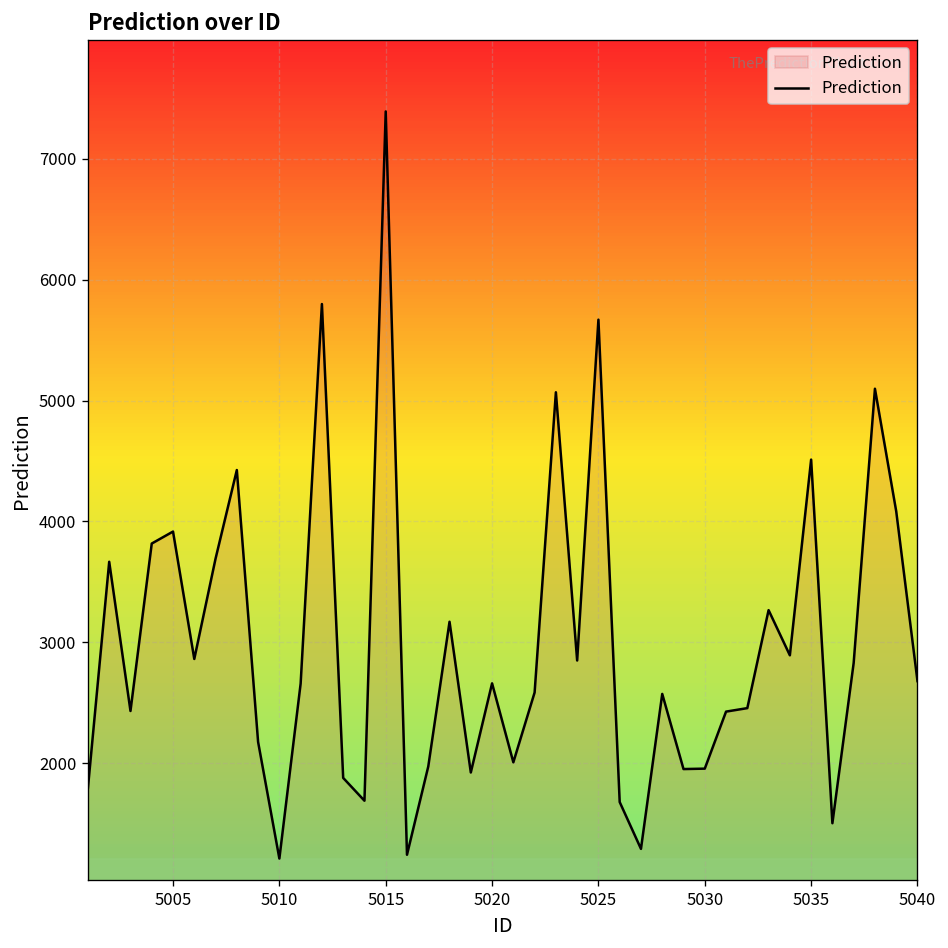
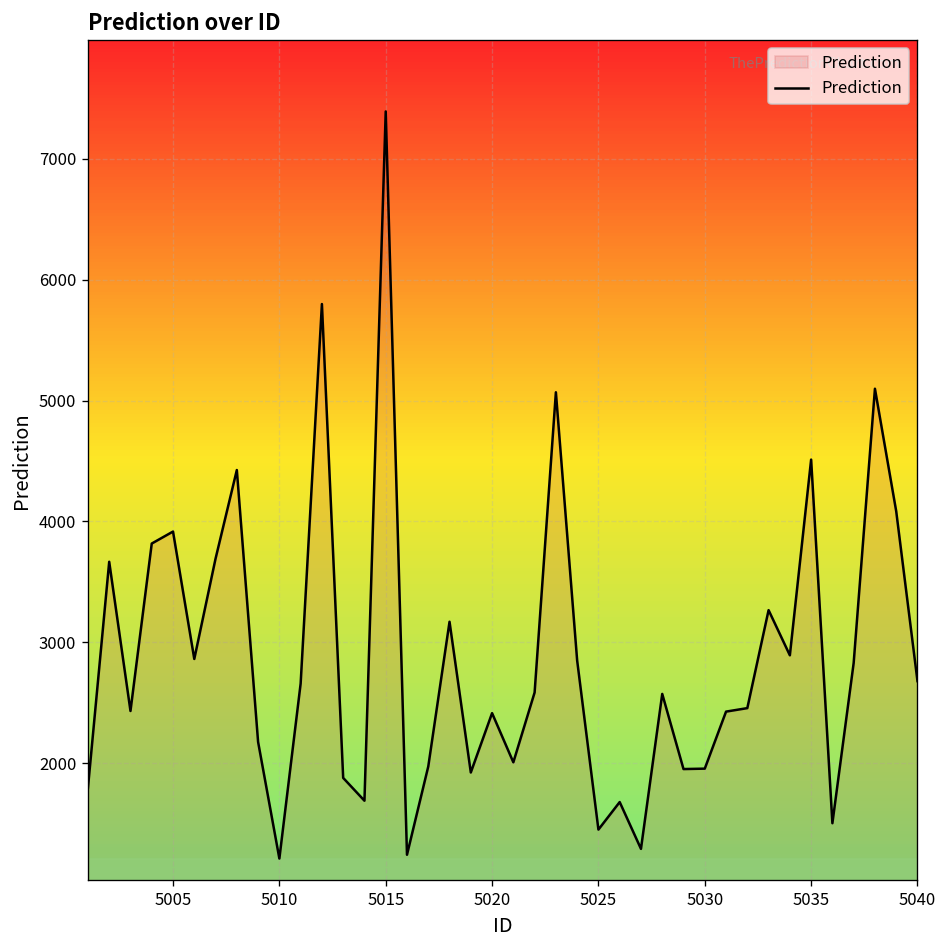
  {
    "5005": 3920,
    "5015": 7390,
-   "5020": 2660,
-   "5025": 5670,
+   "5020": 2410,
+   "5025": 1450,
    "5030": 1950,
    "5035": 4510,
    "5040": 2680
  }
